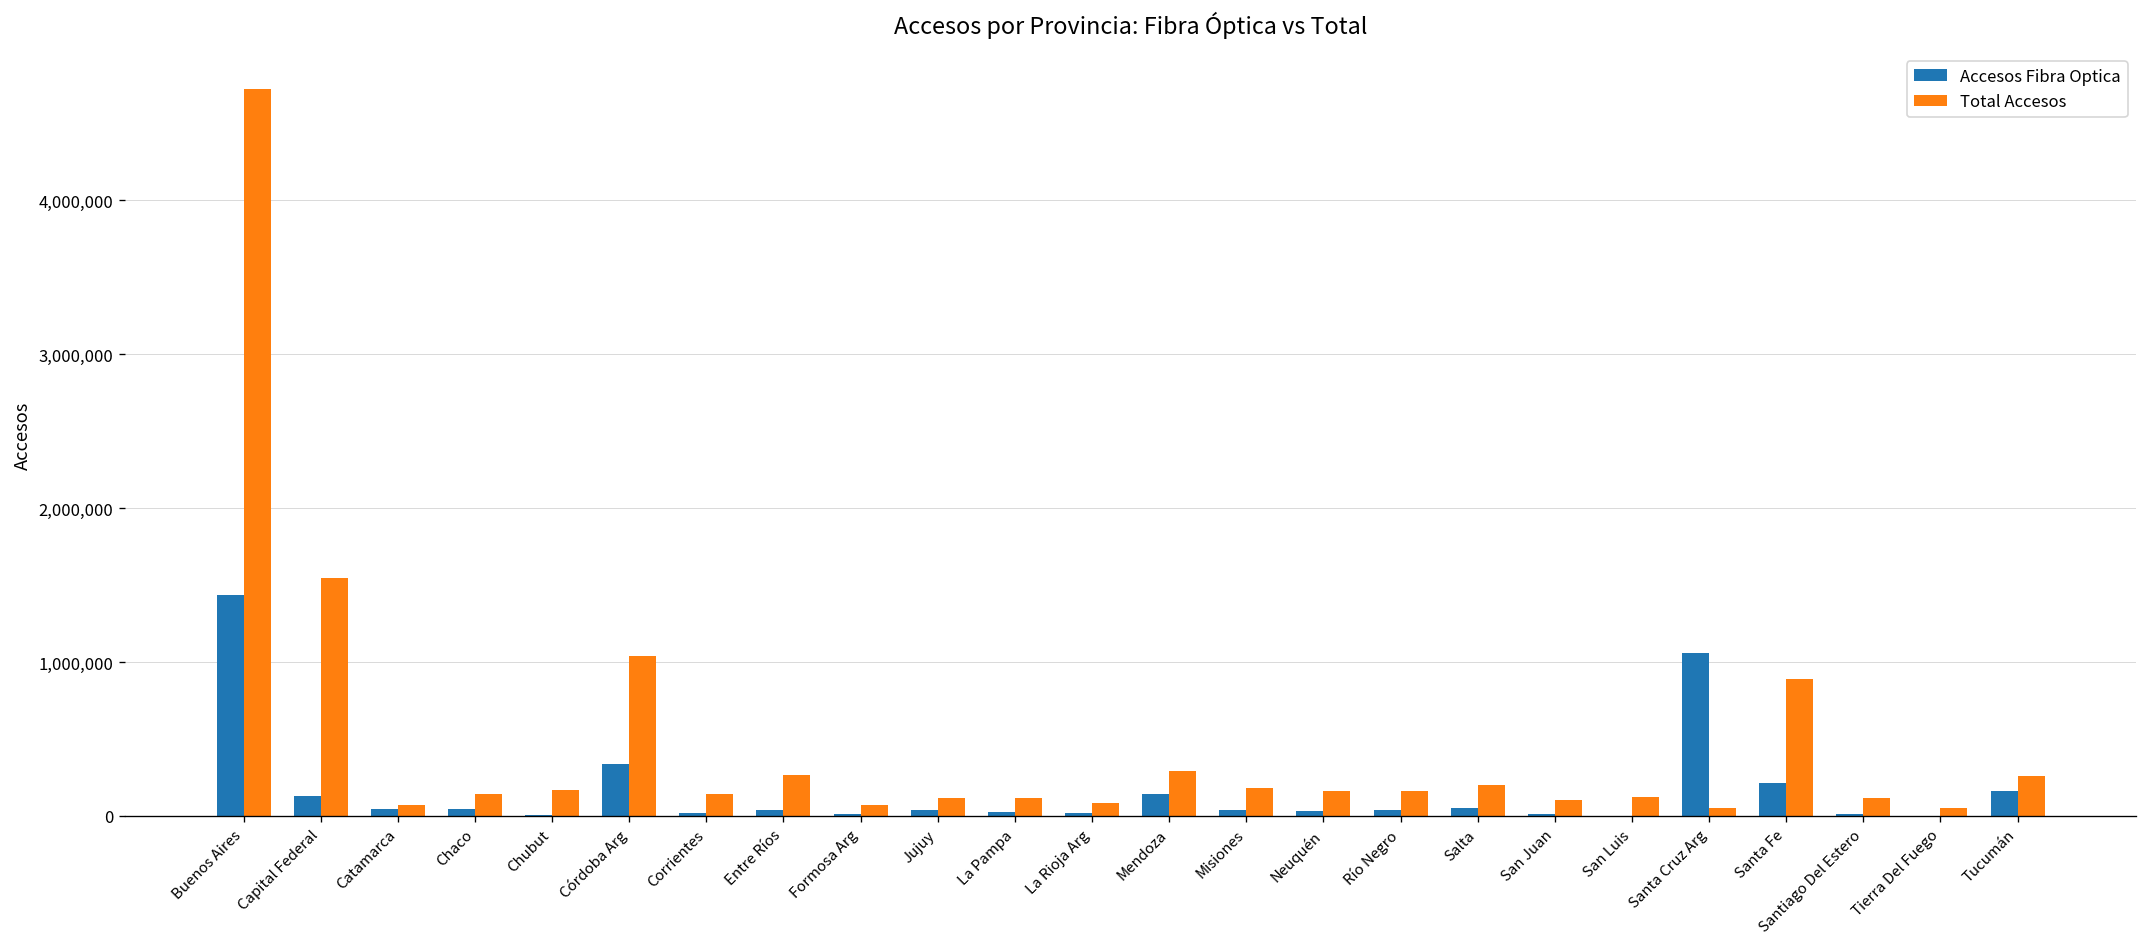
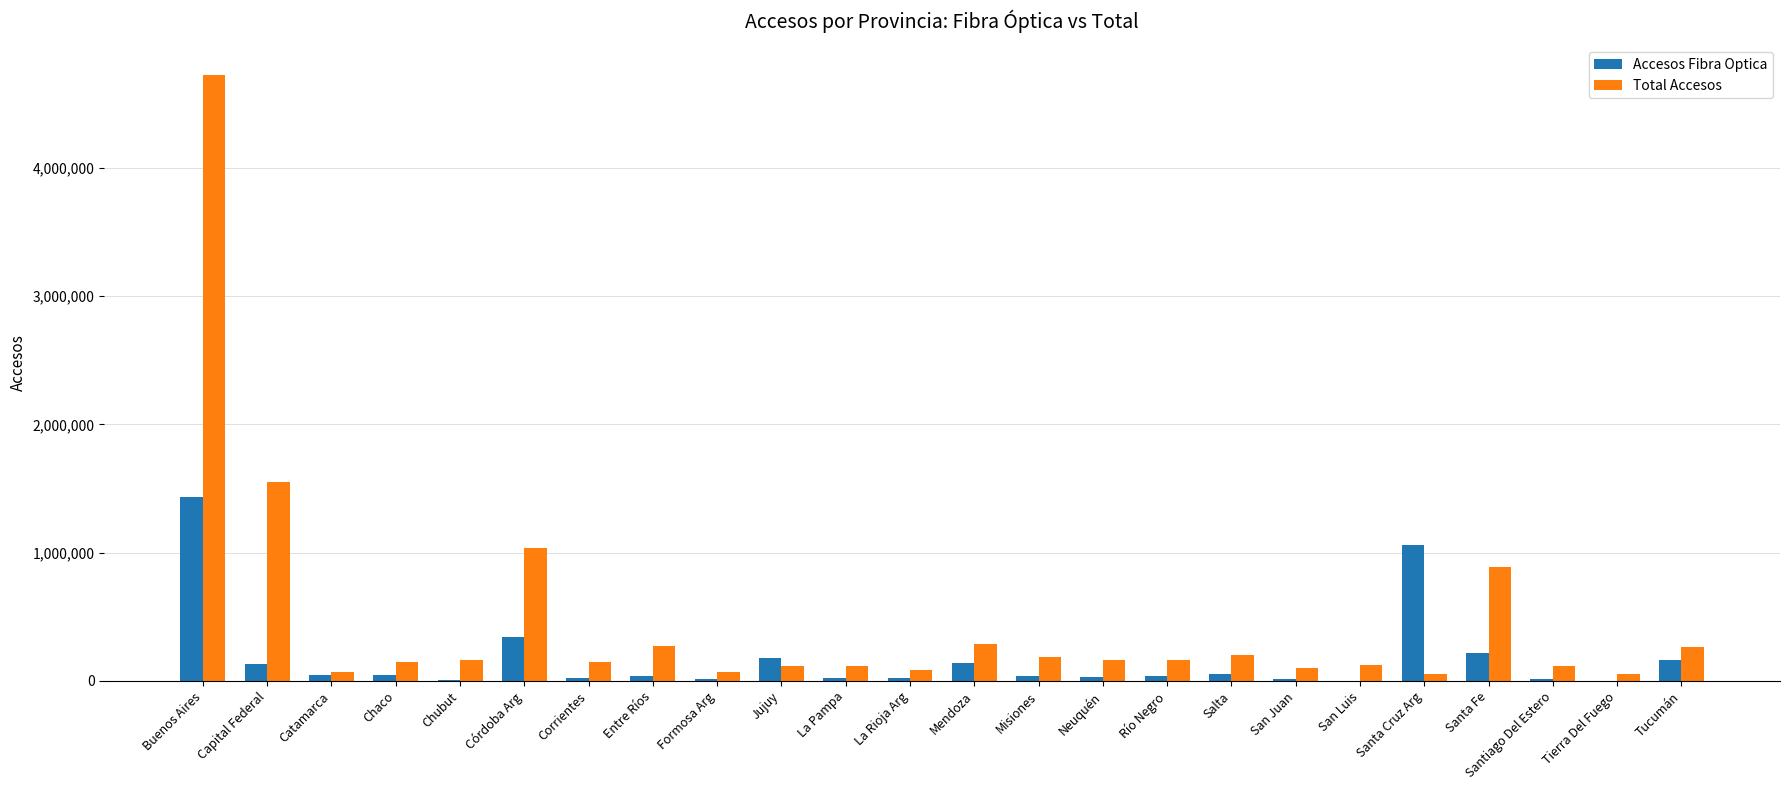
  {
    "Accesos Fibra Optica": {
      "Buenos Aires": "1,440,000",
      "Capital Federal": "130,000",
      "Catamarca": "50,000",
      "Chaco": "40,000",
      "Córdoba Arg": "340,000",
      "Entre Ríos": "40,000",
-     "Jujuy": "40,000",
+     "Jujuy": "180,000",
      "La Pampa": "20,000",
      "La Rioja Arg": "20,000",
      "Mendoza": "140,000",
      "Misiones": "40,000",
      "Neuquén": "30,000",
      "Río Negro": "40,000",
      "Salta": "50,000",
      "Santa Cruz Arg": "1,060,000",
      "Santa Fe": "220,000",
      "Tucumán": "160,000"
    },
    "Total Accesos": {
      "Buenos Aires": "4,720,000",
      "Capital Federal": "1,550,000",
      "Catamarca": "70,000",
      "Chaco": "140,000",
      "Chubut": "170,000",
      "Córdoba Arg": "1,040,000",
      "Corrientes": "140,000",
      "Entre Ríos": "270,000",
      "Formosa Arg": "70,000",
      "Jujuy": "120,000",
      "La Pampa": "120,000",
      "La Rioja Arg": "90,000",
      "Mendoza": "290,000",
      "Misiones": "180,000",
      "Neuquén": "160,000",
      "Río Negro": "160,000",
      "Salta": "200,000",
      "San Juan": "100,000",
      "San Luis": "120,000",
      "Santa Cruz Arg": "50,000",
      "Santa Fe": "890,000",
      "Santiago Del Estero": "120,000",
      "Tierra Del Fuego": "50,000",
      "Tucumán": "260,000"
    }
  }
